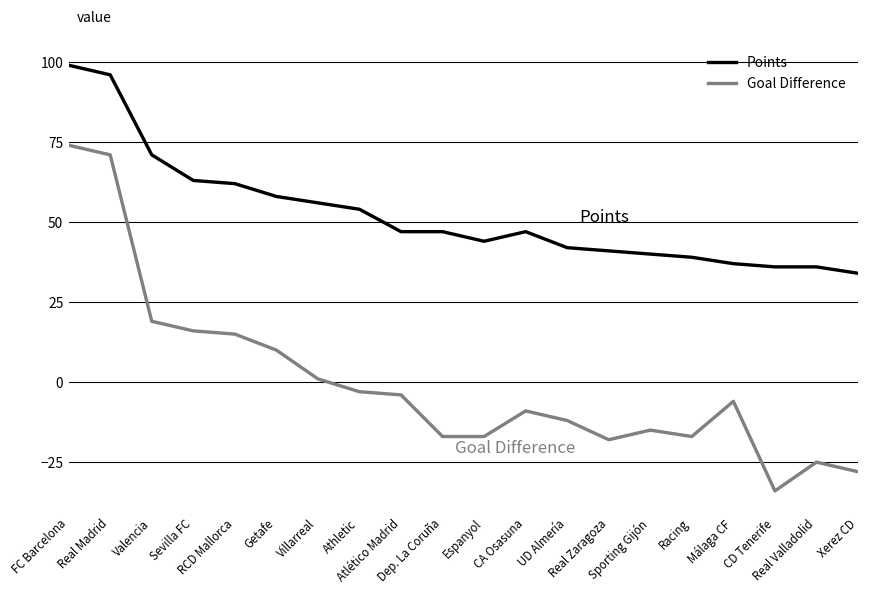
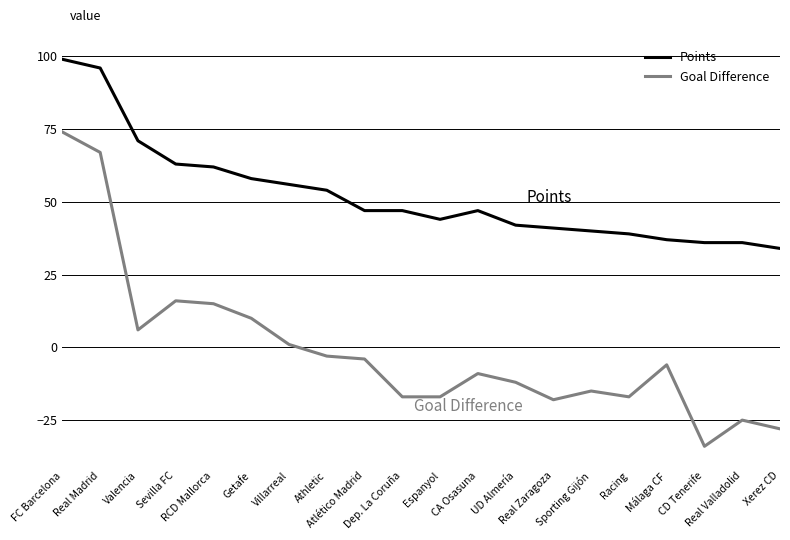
  {
    "Points": {
      "FC Barcelona": 99,
      "Real Madrid": 96,
      "Valencia": 71,
      "Sevilla FC": 63,
      "RCD Mallorca": 62,
      "Getafe": 58,
      "Villarreal": 56,
      "Athletic": 54,
      "Atlético Madrid": 47,
      "Dep. La Coruña": 47,
      "Espanyol": 44,
      "CA Osasuna": 47,
      "UD Almería": 42,
      "Real Zaragoza": 41,
      "Sporting Gijón": 40,
      "Racing": 39,
      "Málaga CF": 37,
      "CD Tenerife": 36,
      "Real Valladolid": 36,
      "Xerez CD": 34
    },
    "Goal Difference": {
      "FC Barcelona": 74,
-     "Real Madrid": 71,
-     "Valencia": 19,
+     "Real Madrid": 67,
+     "Valencia": 6,
      "Sevilla FC": 16,
      "RCD Mallorca": 15,
      "Getafe": 10,
      "Villarreal": 1,
      "Athletic": -3,
      "Atlético Madrid": -4,
      "Dep. La Coruña": -17,
      "Espanyol": -17,
      "CA Osasuna": -9,
      "UD Almería": -12,
      "Real Zaragoza": -18,
      "Sporting Gijón": -15,
      "Racing": -17,
      "Málaga CF": -6,
      "CD Tenerife": -34,
      "Real Valladolid": -25,
      "Xerez CD": -28
    }
  }
